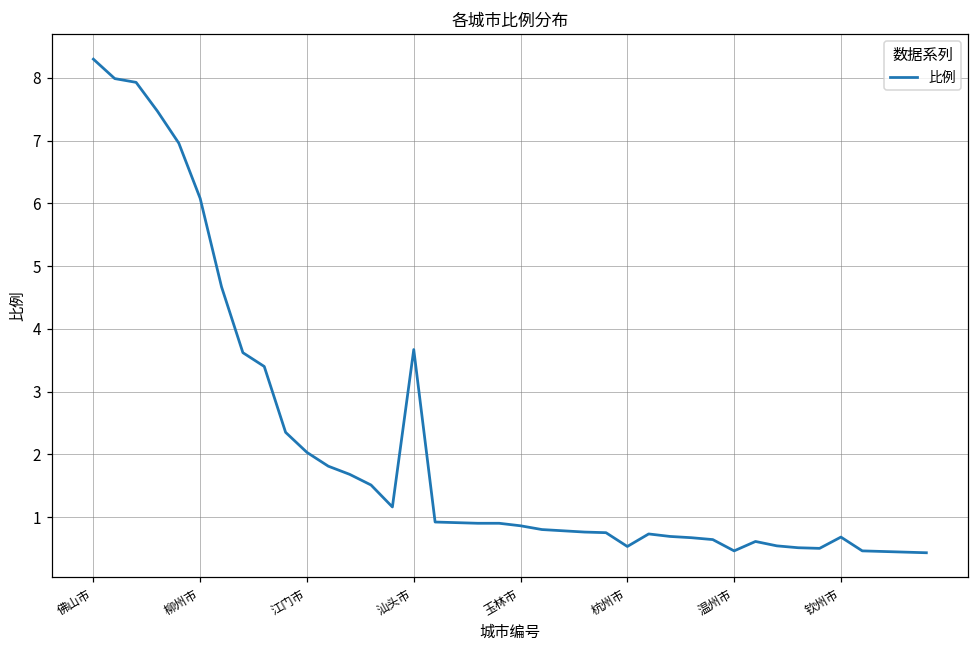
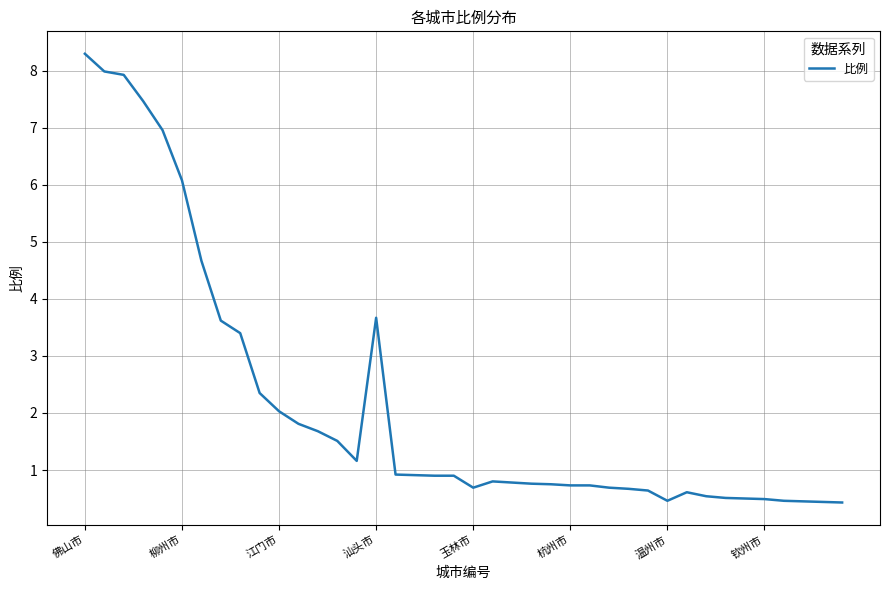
  {
    "佛山市": 8.3,
    "柳州市": 6.1,
    "江门市": 2.0,
    "汕头市": 3.7,
-   "玉林市": 0.9,
-   "杭州市": 0.5,
+   "玉林市": 0.7,
+   "杭州市": 0.7,
    "温州市": 0.5,
-   "钦州市": 0.7
+   "钦州市": 0.5
  }
